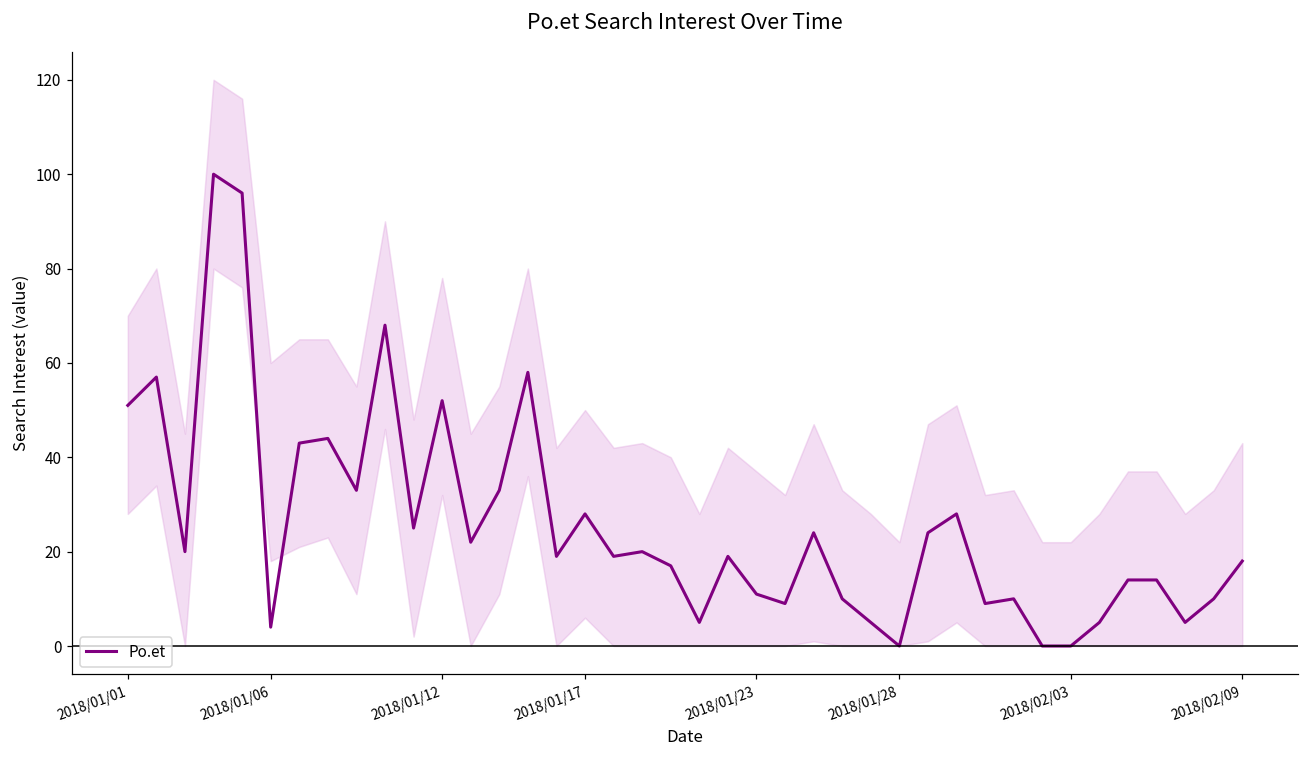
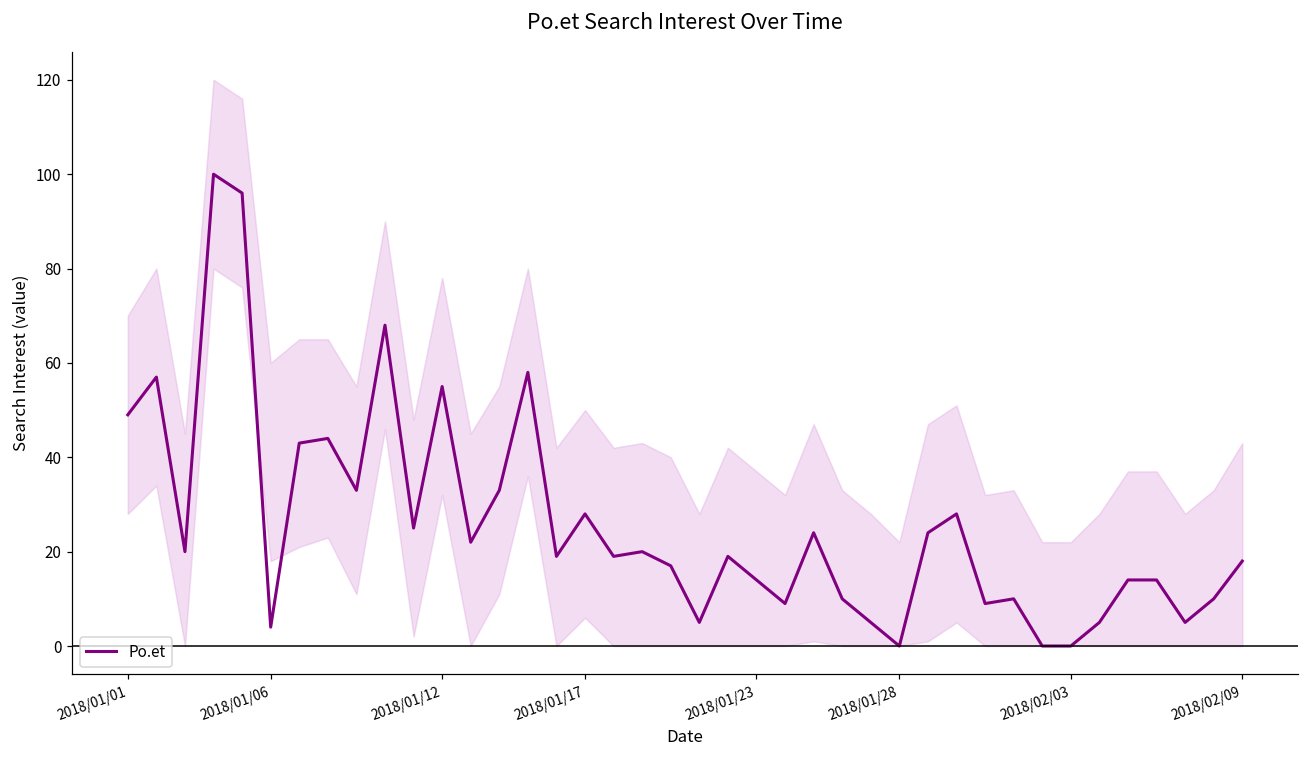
  {
    "Po.et": {
-     "2018/01/01": 51,
+     "2018/01/01": 49,
      "2018/01/06": 4,
-     "2018/01/12": 52,
+     "2018/01/12": 55,
      "2018/01/17": 28,
-     "2018/01/23": 11,
+     "2018/01/23": 14,
      "2018/01/28": 0,
      "2018/02/03": 0,
      "2018/02/09": 18
    }
  }
